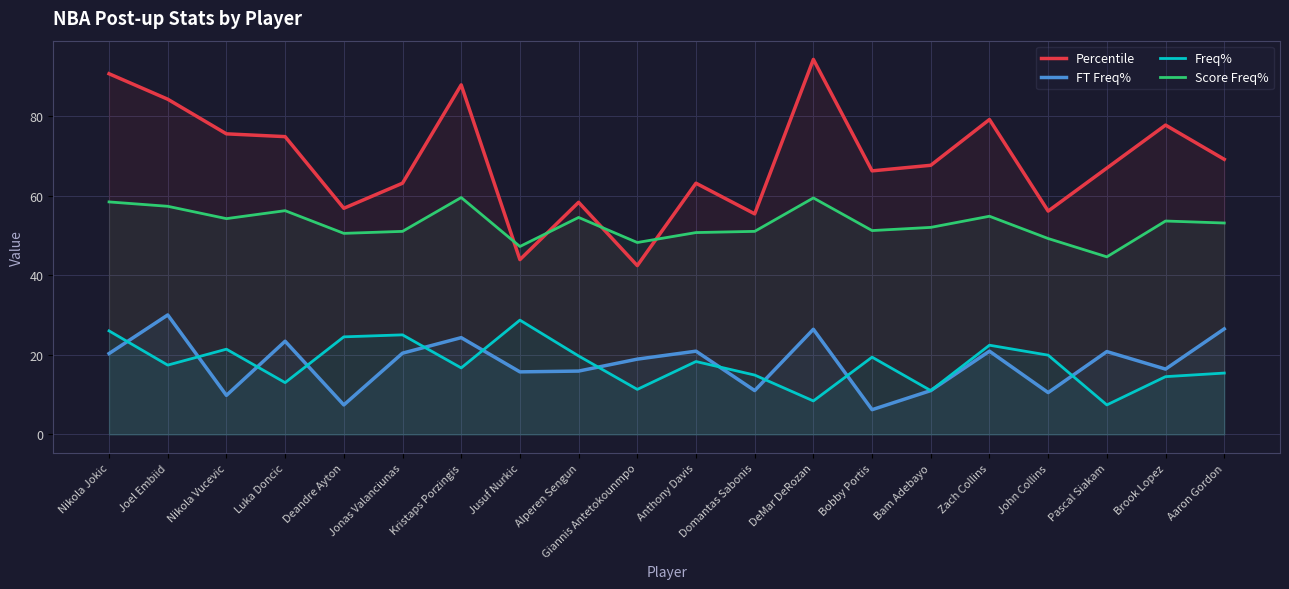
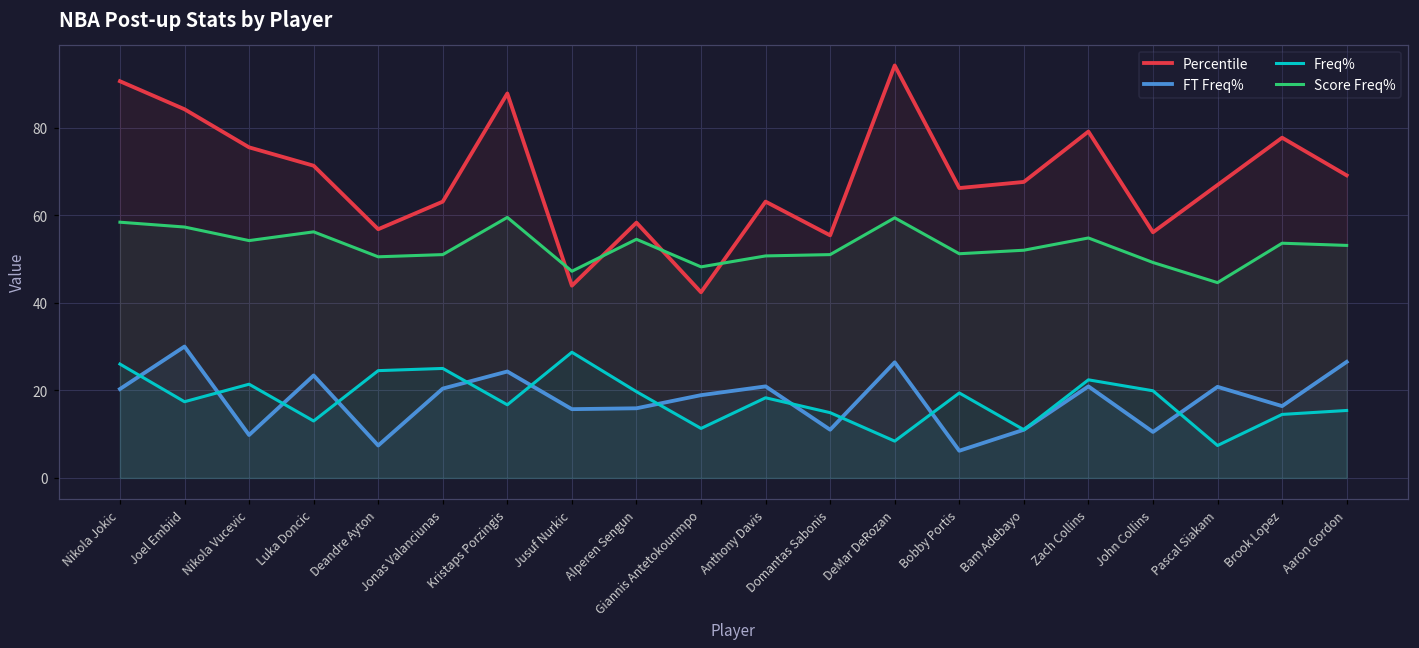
  {
    "Percentile": {
      "Nikola Jokic": 91,
      "Joel Embiid": 84,
      "Nikola Vucevic": 76,
-     "Luka Doncic": 75,
+     "Luka Doncic": 71,
      "Deandre Ayton": 57,
      "Jonas Valanciunas": 63,
      "Kristaps Porzingis": 88,
      "Jusuf Nurkic": 44,
      "Alperen Sengun": 58,
      "Giannis Antetokounmpo": 42,
      "Anthony Davis": 63,
      "Domantas Sabonis": 55,
      "DeMar DeRozan": 94,
      "Bobby Portis": 66,
      "Bam Adebayo": 68,
      "Zach Collins": 79,
      "John Collins": 56,
      "Pascal Siakam": 67,
      "Brook Lopez": 78,
      "Aaron Gordon": 69
    },
    "FT Freq%": {
      "Nikola Jokic": 20,
      "Joel Embiid": 30,
      "Nikola Vucevic": 10,
      "Luka Doncic": 23,
      "Deandre Ayton": 7,
      "Jonas Valanciunas": 20,
      "Kristaps Porzingis": 24,
      "Jusuf Nurkic": 16,
      "Alperen Sengun": 16,
      "Giannis Antetokounmpo": 19,
      "Anthony Davis": 21,
      "Domantas Sabonis": 11,
      "DeMar DeRozan": 26,
      "Bobby Portis": 6,
      "Zach Collins": 21,
      "John Collins": 11,
      "Pascal Siakam": 21,
      "Brook Lopez": 16,
      "Aaron Gordon": 27
    },
    "Freq%": {
      "Nikola Jokic": 26,
      "Joel Embiid": 17,
      "Nikola Vucevic": 21,
      "Luka Doncic": 13,
      "Deandre Ayton": 25,
      "Jonas Valanciunas": 25,
      "Kristaps Porzingis": 17,
      "Jusuf Nurkic": 29,
      "Alperen Sengun": 20,
      "Giannis Antetokounmpo": 11,
      "Anthony Davis": 18,
      "Domantas Sabonis": 15,
      "DeMar DeRozan": 8,
      "Bobby Portis": 19,
      "Zach Collins": 22,
      "John Collins": 20,
      "Pascal Siakam": 7,
      "Brook Lopez": 15,
      "Aaron Gordon": 15
    },
    "Score Freq%": {
      "Nikola Jokic": 58,
      "Joel Embiid": 57,
      "Nikola Vucevic": 54,
      "Luka Doncic": 56,
      "Deandre Ayton": 51,
      "Jonas Valanciunas": 51,
      "Kristaps Porzingis": 60,
      "Jusuf Nurkic": 47,
      "Alperen Sengun": 55,
      "Giannis Antetokounmpo": 48,
      "Anthony Davis": 51,
      "Domantas Sabonis": 51,
      "DeMar DeRozan": 59,
      "Bobby Portis": 51,
      "Bam Adebayo": 52,
      "Zach Collins": 55,
      "John Collins": 49,
      "Pascal Siakam": 45,
      "Brook Lopez": 54,
      "Aaron Gordon": 53
    }
  }
